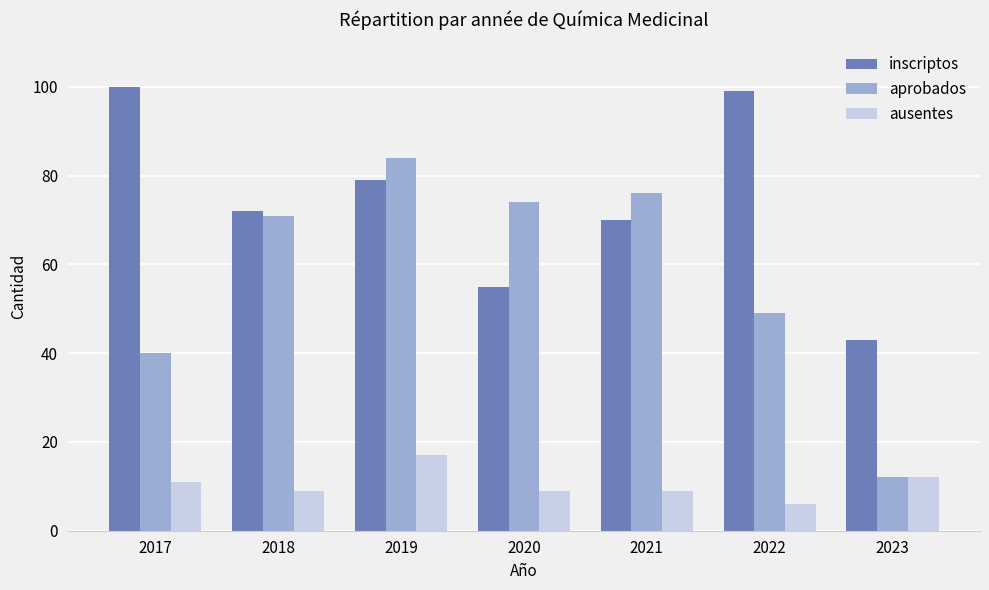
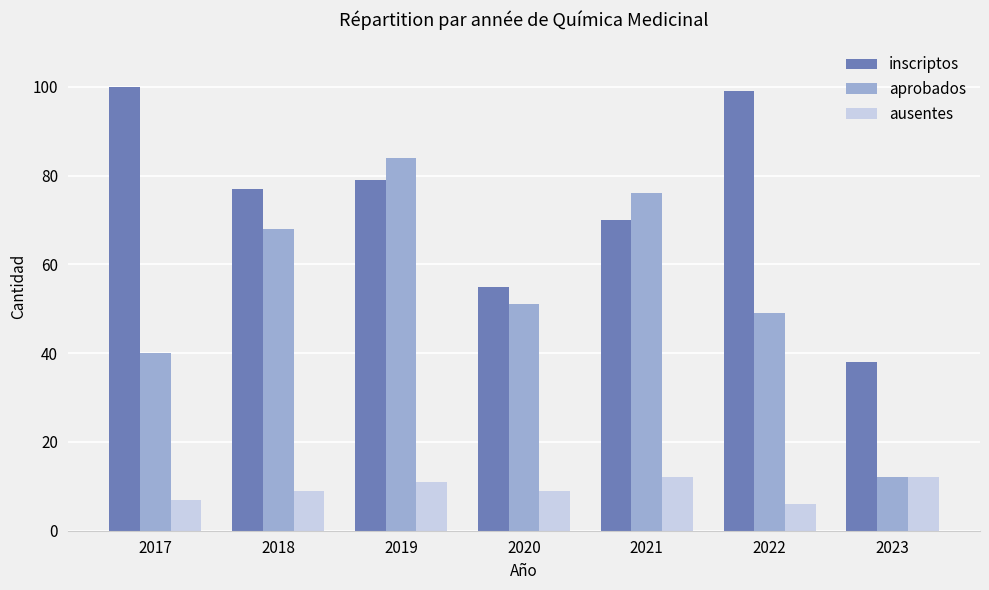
  {
    "inscriptos": {
      "2017": 100,
-     "2018": 72,
+     "2018": 77,
      "2019": 79,
      "2020": 55,
      "2021": 70,
      "2022": 99,
-     "2023": 43
+     "2023": 38
    },
    "aprobados": {
      "2017": 40,
-     "2018": 71,
+     "2018": 68,
      "2019": 84,
-     "2020": 74,
+     "2020": 51,
      "2021": 76,
      "2022": 49,
      "2023": 12
    },
    "ausentes": {
-     "2017": 11,
+     "2017": 7,
      "2018": 9,
-     "2019": 17,
+     "2019": 11,
      "2020": 9,
-     "2021": 9,
+     "2021": 12,
      "2022": 6,
      "2023": 12
    }
  }
